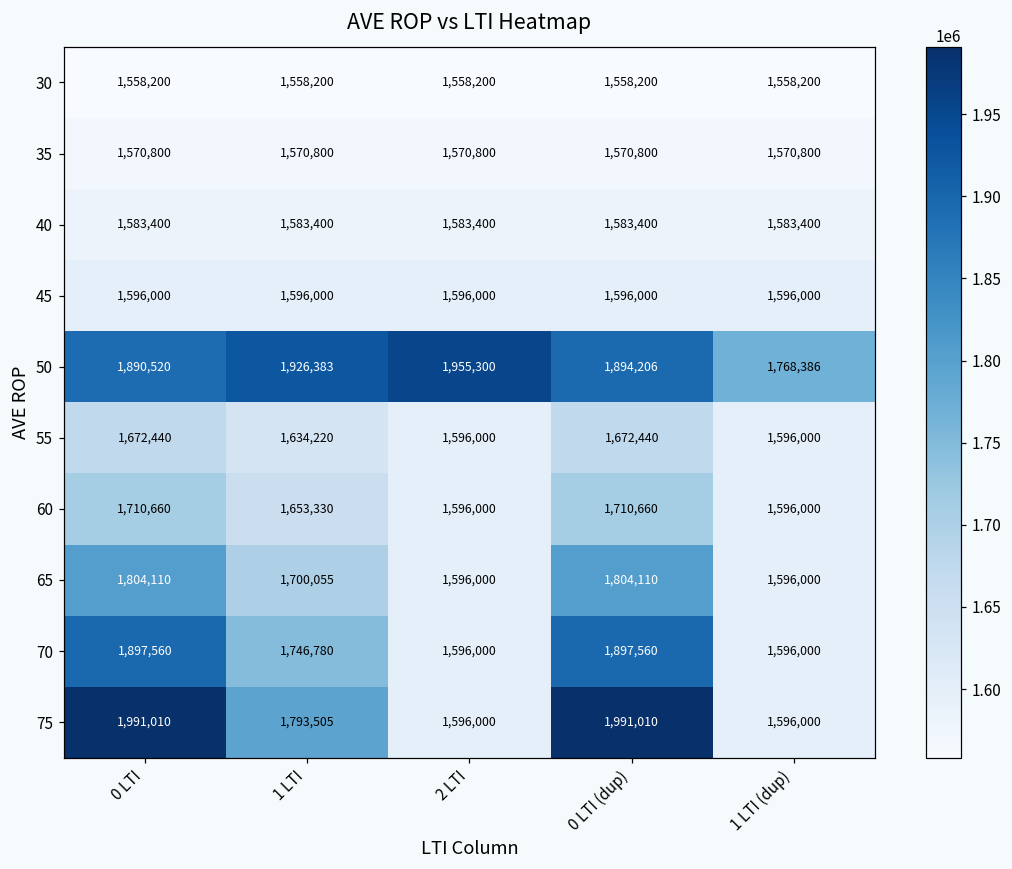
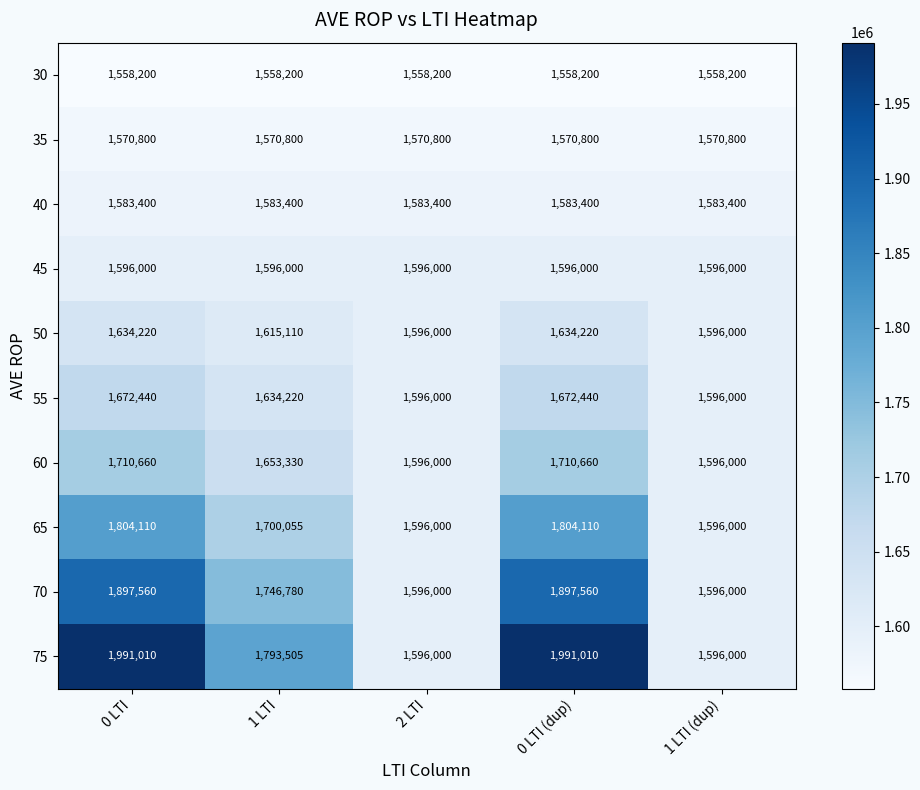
  {
    "30": {
      "0 LTI": "1,558,200",
      "1 LTI": "1,558,200",
      "2 LTI": "1,558,200",
      "0 LTI (dup)": "1,558,200",
      "1 LTI (dup)": "1,558,200"
    },
    "35": {
      "0 LTI": "1,570,800",
      "1 LTI": "1,570,800",
      "2 LTI": "1,570,800",
      "0 LTI (dup)": "1,570,800",
      "1 LTI (dup)": "1,570,800"
    },
    "40": {
      "0 LTI": "1,583,400",
      "1 LTI": "1,583,400",
      "2 LTI": "1,583,400",
      "0 LTI (dup)": "1,583,400",
      "1 LTI (dup)": "1,583,400"
    },
    "45": {
      "0 LTI": "1,596,000",
      "1 LTI": "1,596,000",
      "2 LTI": "1,596,000",
      "0 LTI (dup)": "1,596,000",
      "1 LTI (dup)": "1,596,000"
    },
    "50": {
-     "0 LTI": "1,890,520",
-     "1 LTI": "1,926,383",
-     "2 LTI": "1,955,300",
-     "0 LTI (dup)": "1,894,206",
-     "1 LTI (dup)": "1,768,386"
+     "0 LTI": "1,634,220",
+     "1 LTI": "1,615,110",
+     "2 LTI": "1,596,000",
+     "0 LTI (dup)": "1,634,220",
+     "1 LTI (dup)": "1,596,000"
    },
    "55": {
      "0 LTI": "1,672,440",
      "1 LTI": "1,634,220",
      "2 LTI": "1,596,000",
      "0 LTI (dup)": "1,672,440",
      "1 LTI (dup)": "1,596,000"
    },
    "60": {
      "0 LTI": "1,710,660",
      "1 LTI": "1,653,330",
      "2 LTI": "1,596,000",
      "0 LTI (dup)": "1,710,660",
      "1 LTI (dup)": "1,596,000"
    },
    "65": {
      "0 LTI": "1,804,110",
      "1 LTI": "1,700,055",
      "2 LTI": "1,596,000",
      "0 LTI (dup)": "1,804,110",
      "1 LTI (dup)": "1,596,000"
    },
    "70": {
      "0 LTI": "1,897,560",
      "1 LTI": "1,746,780",
      "2 LTI": "1,596,000",
      "0 LTI (dup)": "1,897,560",
      "1 LTI (dup)": "1,596,000"
    },
    "75": {
      "0 LTI": "1,991,010",
      "1 LTI": "1,793,505",
      "2 LTI": "1,596,000",
      "0 LTI (dup)": "1,991,010",
      "1 LTI (dup)": "1,596,000"
    }
  }
